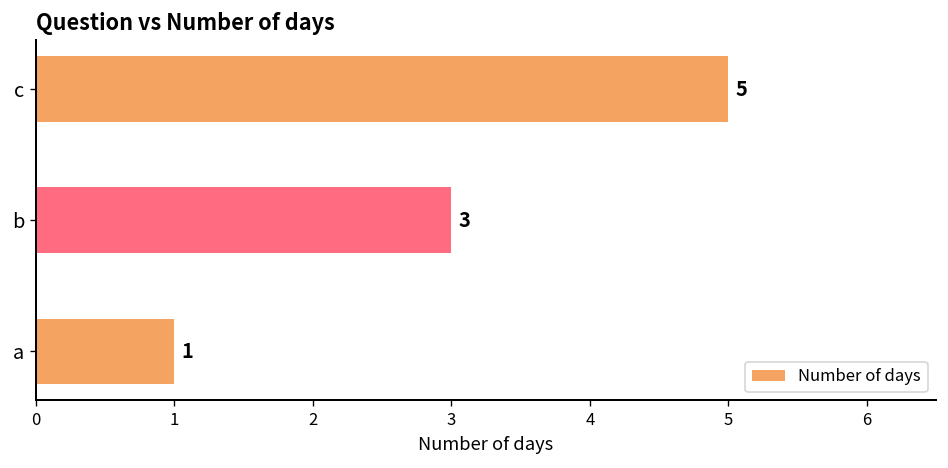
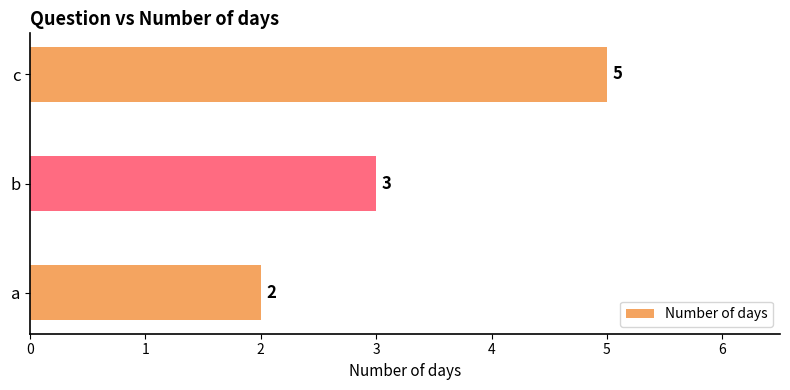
  {
    "c": 5,
    "b": 3,
-   "a": 1
+   "a": 2
  }
